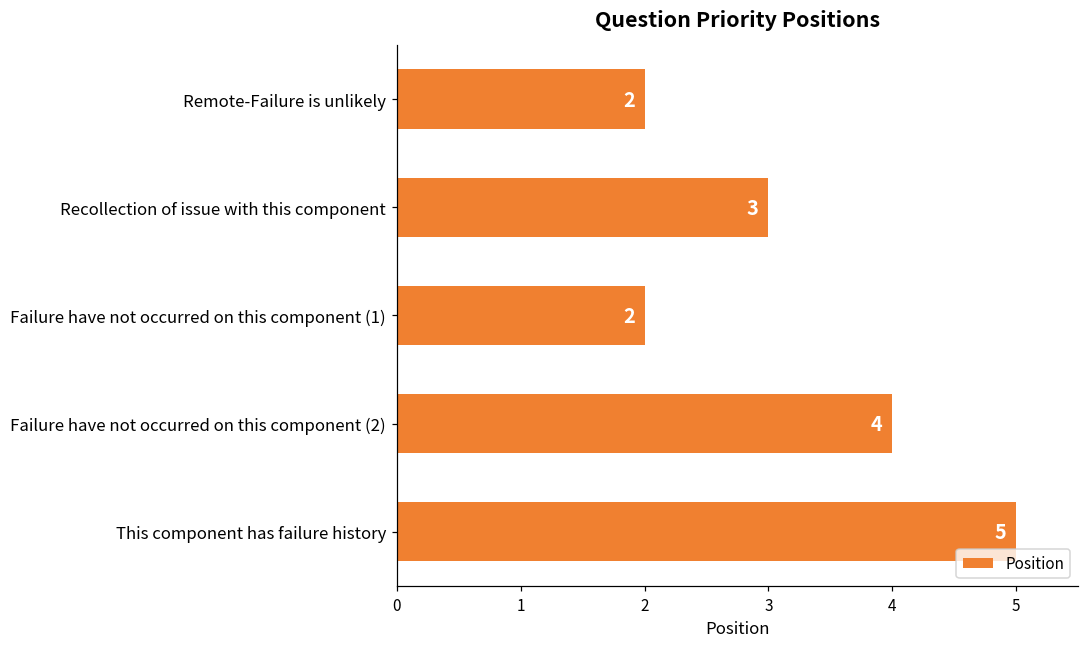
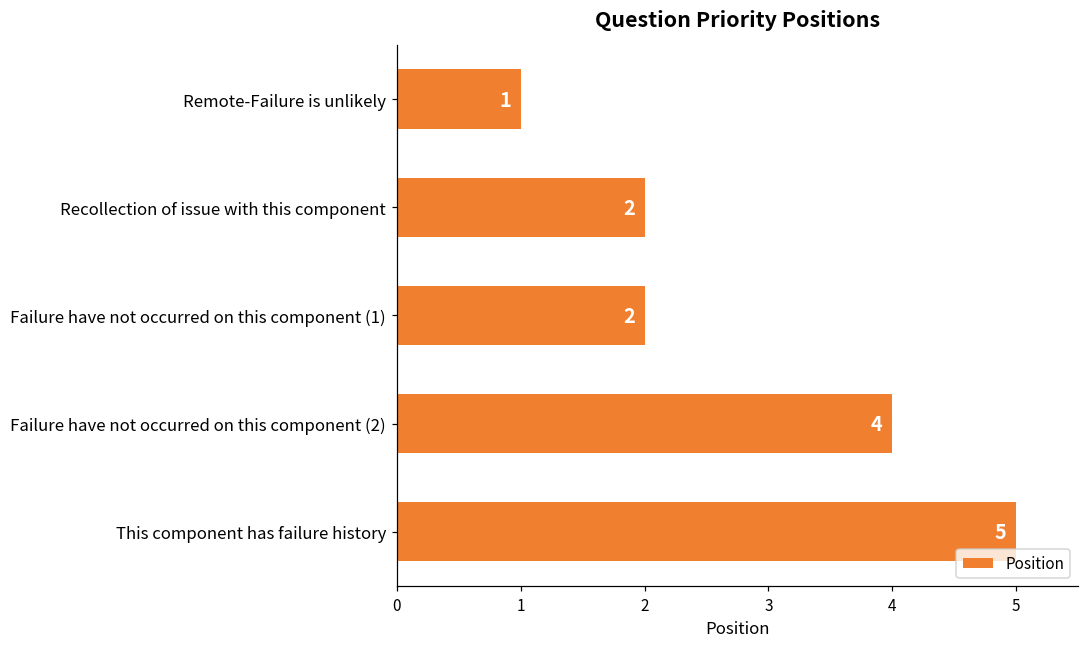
  {
-   "Remote-Failure is unlikely": 2,
-   "Recollection of issue with this component": 3,
+   "Remote-Failure is unlikely": 1,
+   "Recollection of issue with this component": 2,
    "Failure have not occurred on this component (1)": 2,
    "Failure have not occurred on this component (2)": 4,
    "This component has failure history": 5
  }
